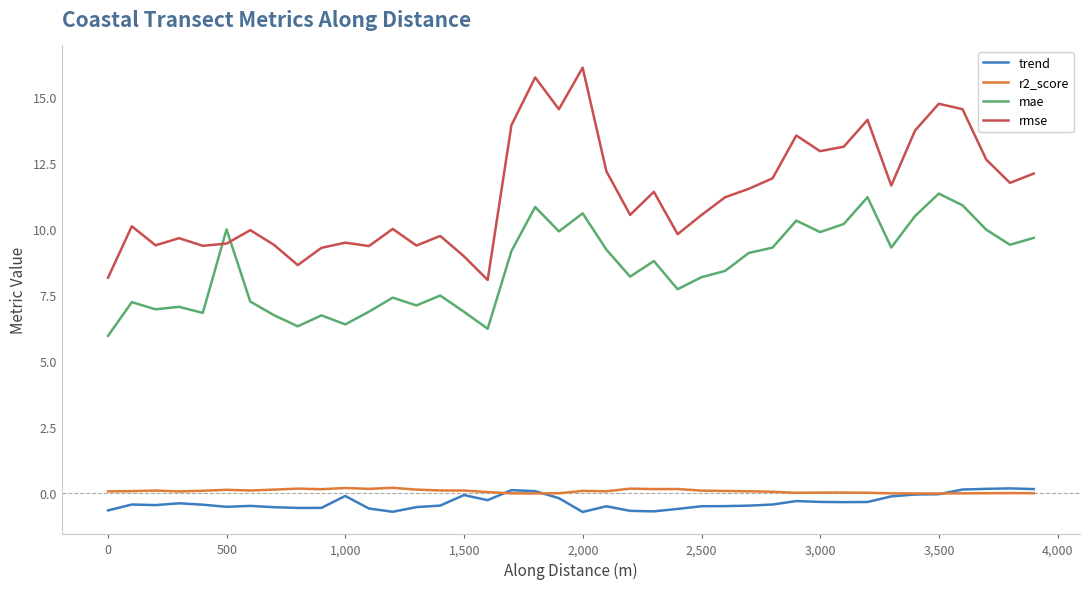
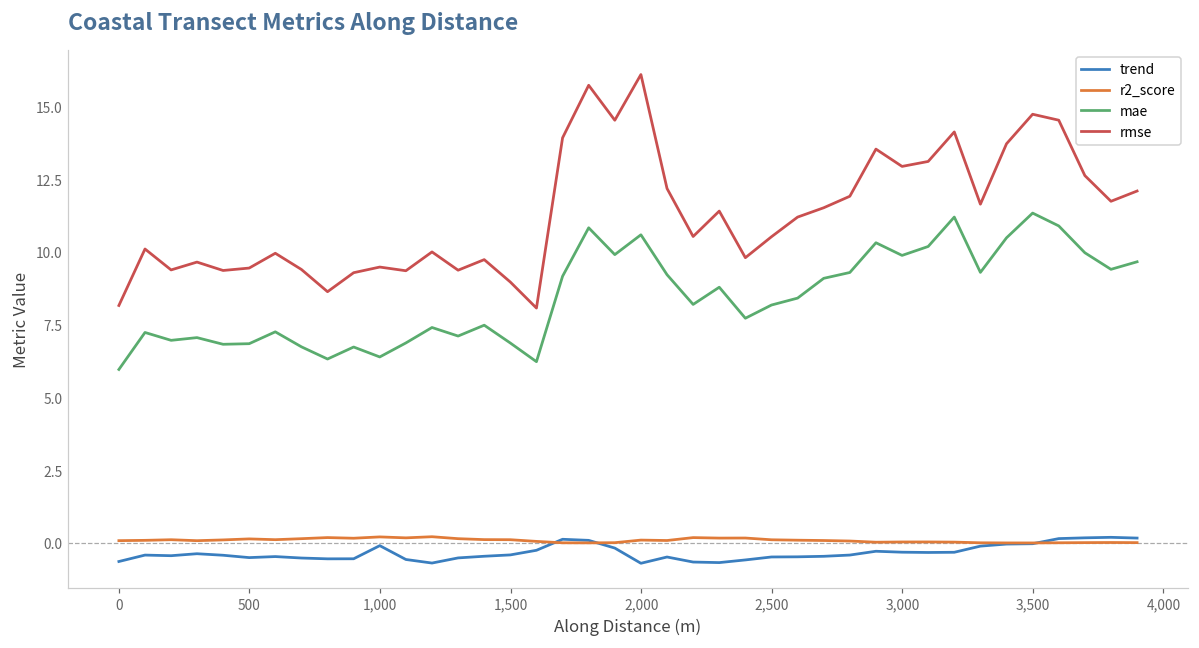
  {
    "trend": {
      "0": -0.6,
      "500": -0.5,
      "1,000": -0.1,
-     "1,500": -0.1,
+     "1,500": -0.4,
      "2,000": -0.7,
      "2,500": -0.5,
      "3,000": -0.3
    },
    "mae": {
      "0": 6.0,
-     "500": 10.0,
+     "500": 6.8,
      "1,000": 6.4,
      "1,500": 6.9,
      "2,000": 10.6,
      "2,500": 8.2,
      "3,000": 9.9,
      "3,500": 11.3
    }
  }
